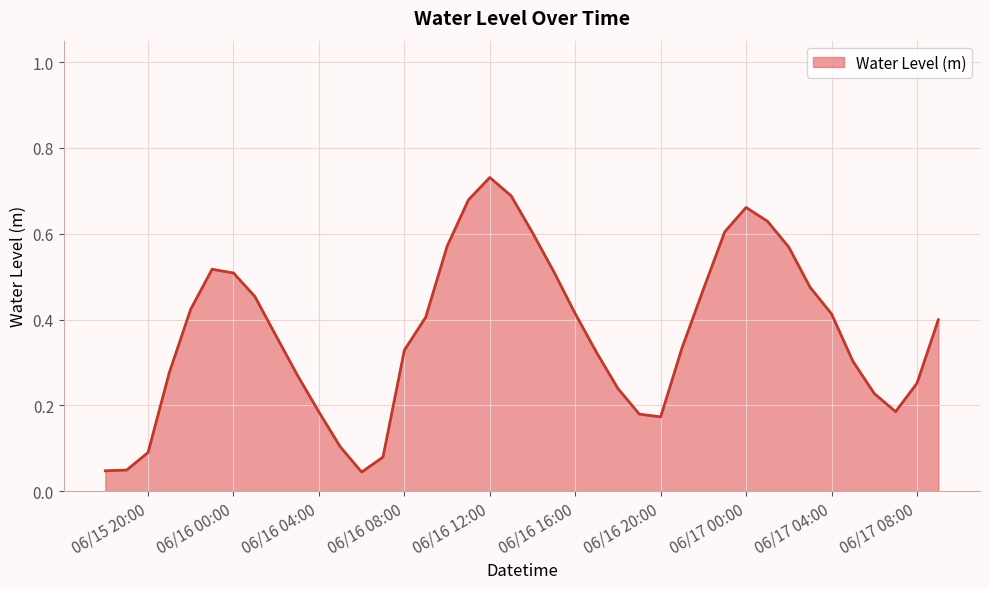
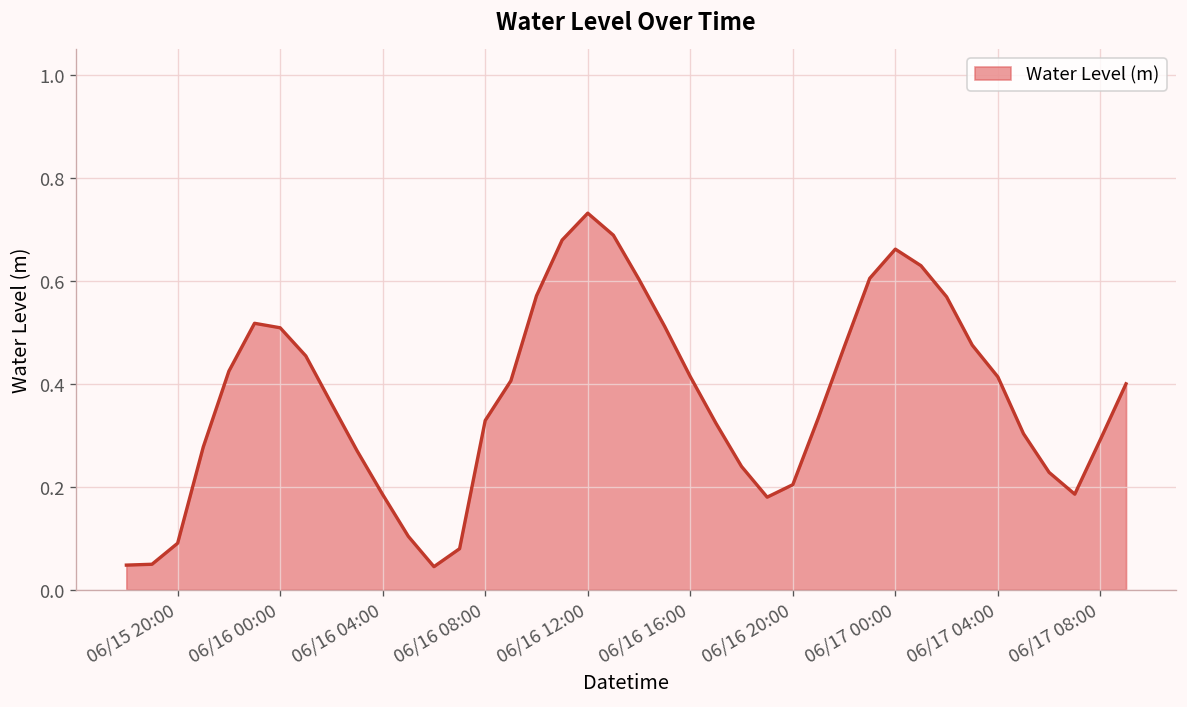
  {
    "06/15 20:00": 0.09,
    "06/16 00:00": 0.51,
    "06/16 04:00": 0.18,
    "06/16 08:00": 0.33,
    "06/16 12:00": 0.73,
    "06/16 16:00": 0.41,
-   "06/16 20:00": 0.17,
+   "06/16 20:00": 0.20,
    "06/17 00:00": 0.66,
    "06/17 04:00": 0.41,
-   "06/17 08:00": 0.25
+   "06/17 08:00": 0.29
  }
